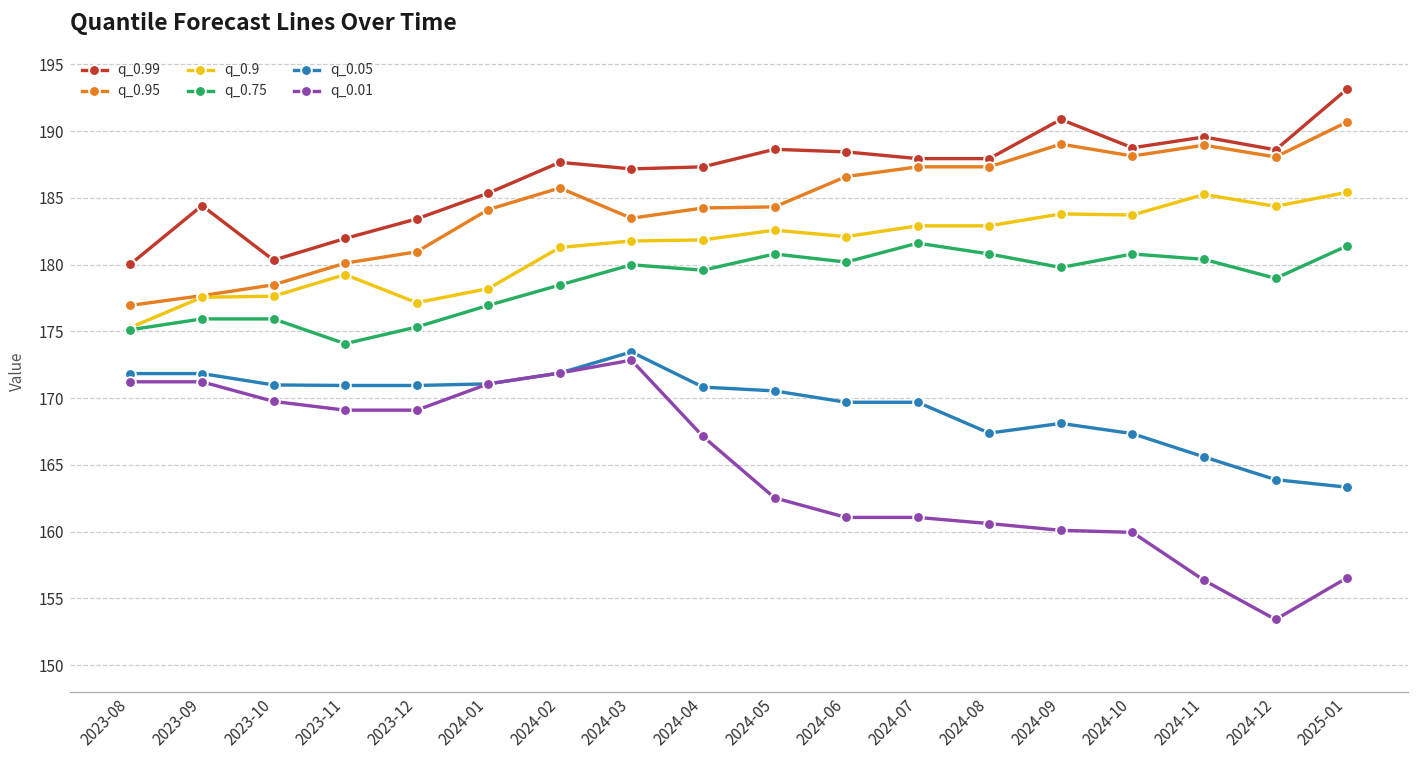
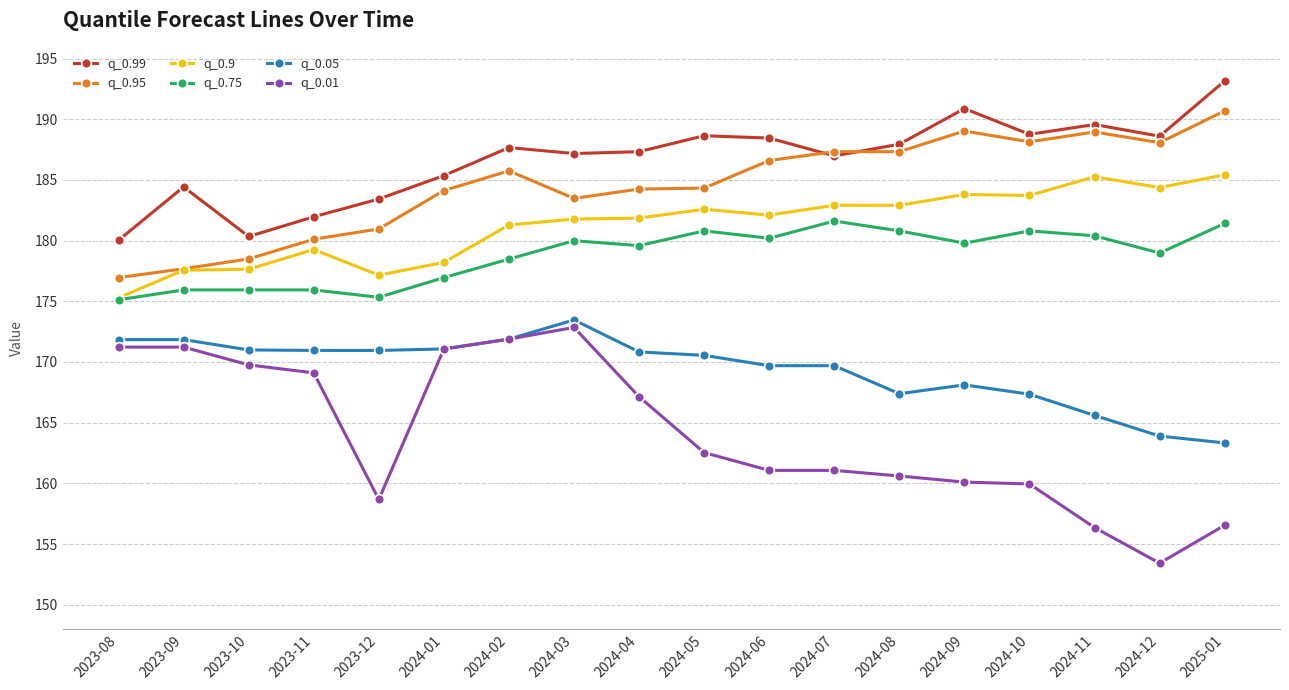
  {
    "q_0.99": {
      "2023-08": 180.0,
      "2023-09": 184.4,
      "2023-10": 180.3,
      "2023-11": 182.0,
      "2023-12": 183.4,
      "2024-01": 185.4,
      "2024-02": 187.7,
      "2024-03": 187.2,
      "2024-04": 187.3,
      "2024-05": 188.6,
      "2024-06": 188.4,
-     "2024-07": 187.9,
+     "2024-07": 187.0,
      "2024-08": 187.9,
      "2024-09": 190.9,
      "2024-10": 188.8,
      "2024-11": 189.6,
      "2024-12": 188.6,
      "2025-01": 193.2
    },
    "q_0.95": {
      "2023-08": 177.0,
      "2023-10": 178.5,
      "2023-11": 180.1,
      "2023-12": 181.0,
      "2024-01": 184.1,
      "2024-02": 185.7,
      "2024-03": 183.5,
      "2024-04": 184.2,
      "2024-05": 184.3,
      "2024-06": 186.6,
      "2024-07": 187.3,
      "2024-08": 187.3,
      "2024-09": 189.0,
      "2024-10": 188.1,
      "2024-11": 189.0,
      "2024-12": 188.1,
      "2025-01": 190.7
    },
    "q_0.9": {
      "2023-10": 177.6,
      "2023-11": 179.3,
      "2023-12": 177.2,
      "2024-01": 178.2,
      "2024-02": 181.3,
      "2024-03": 181.8,
      "2024-04": 181.9,
      "2024-05": 182.6,
      "2024-06": 182.1,
      "2024-07": 182.9,
      "2024-08": 182.9,
      "2024-09": 183.8,
      "2024-10": 183.7,
      "2024-11": 185.3,
      "2024-12": 184.4,
      "2025-01": 185.4
    },
    "q_0.75": {
      "2023-09": 175.9,
      "2023-10": 175.9,
-     "2023-11": 174.1,
+     "2023-11": 175.9,
      "2023-12": 175.3,
      "2024-01": 177.0,
      "2024-02": 178.5,
      "2024-03": 180.0,
      "2024-04": 179.6,
      "2024-05": 180.8,
      "2024-06": 180.2,
      "2024-07": 181.6,
      "2024-08": 180.8,
      "2024-09": 179.8,
      "2024-10": 180.8,
      "2024-11": 180.4,
      "2024-12": 179.0,
      "2025-01": 181.4
    },
    "q_0.05": {
      "2023-08": 171.8,
      "2023-09": 171.8,
      "2023-10": 171.0,
      "2023-11": 171.0,
      "2023-12": 171.0,
      "2024-03": 173.5,
      "2024-04": 170.8,
      "2024-05": 170.5,
      "2024-06": 169.7,
      "2024-07": 169.7,
      "2024-08": 167.4,
      "2024-09": 168.1,
      "2024-10": 167.3,
      "2024-11": 165.6,
      "2024-12": 163.9,
      "2025-01": 163.3
    },
    "q_0.01": {
      "2023-08": 171.2,
      "2023-09": 171.2,
      "2023-10": 169.8,
      "2023-11": 169.1,
-     "2023-12": 169.1,
+     "2023-12": 158.7,
      "2024-03": 172.8,
      "2024-04": 167.1,
      "2024-05": 162.5,
      "2024-06": 161.1,
      "2024-07": 161.1,
      "2024-08": 160.6,
      "2024-09": 160.1,
      "2024-10": 160.0,
      "2024-11": 156.4,
      "2024-12": 153.4,
      "2025-01": 156.6
    }
  }
